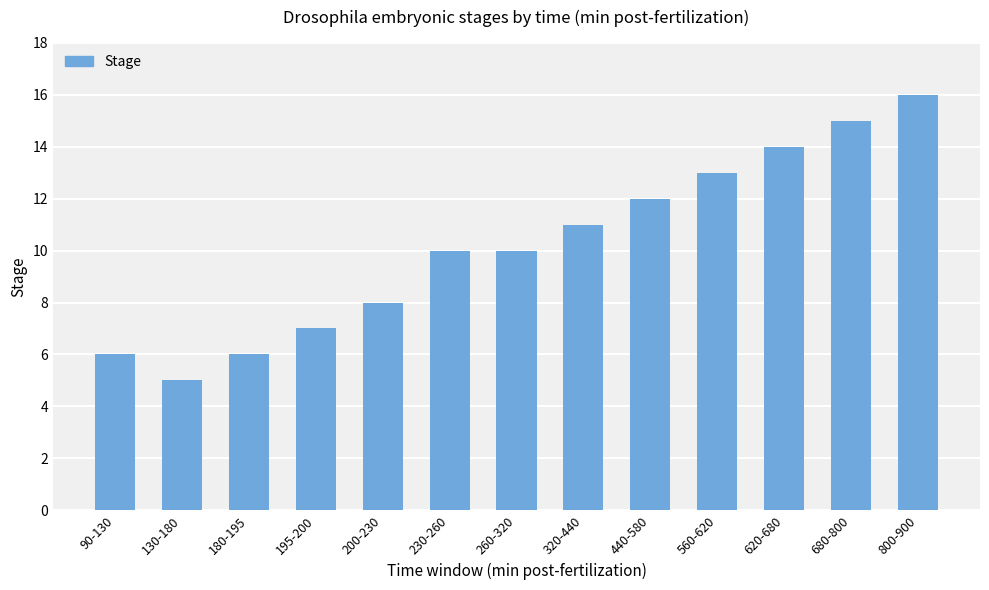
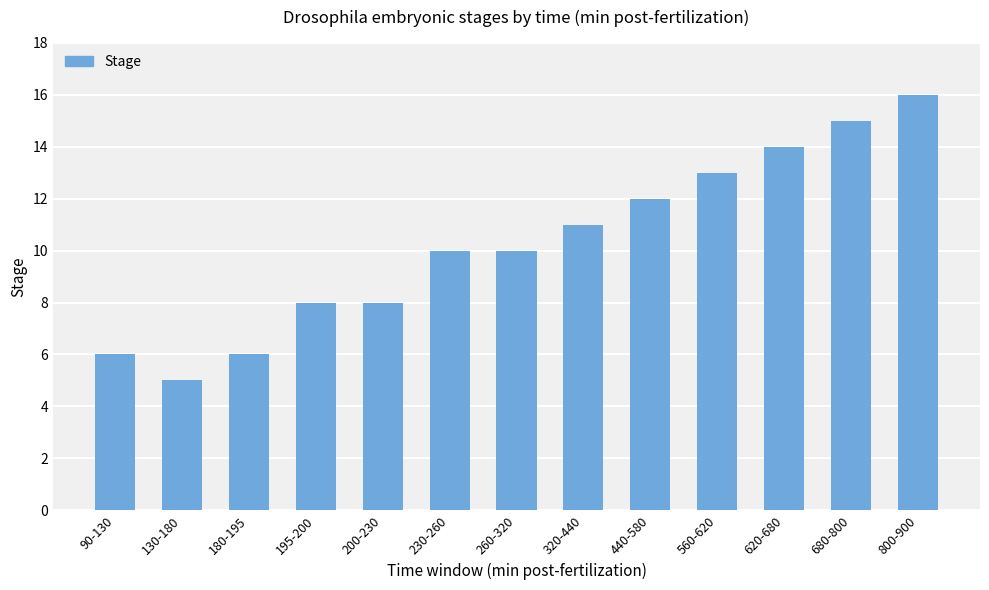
  {
    "90-130": 6,
    "130-180": 5,
    "180-195": 6,
-   "195-200": 7,
+   "195-200": 8,
    "200-230": 8,
    "230-260": 10,
    "260-320": 10,
    "320-440": 11,
    "440-580": 12,
    "560-620": 13,
    "620-680": 14,
    "680-800": 15,
    "800-900": 16
  }
